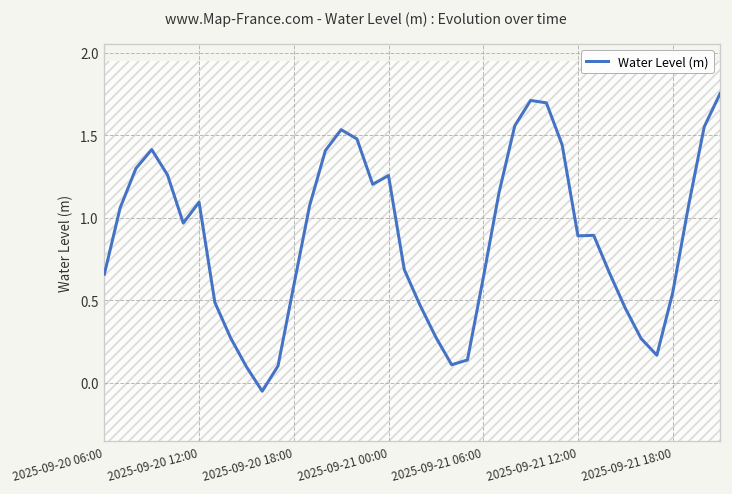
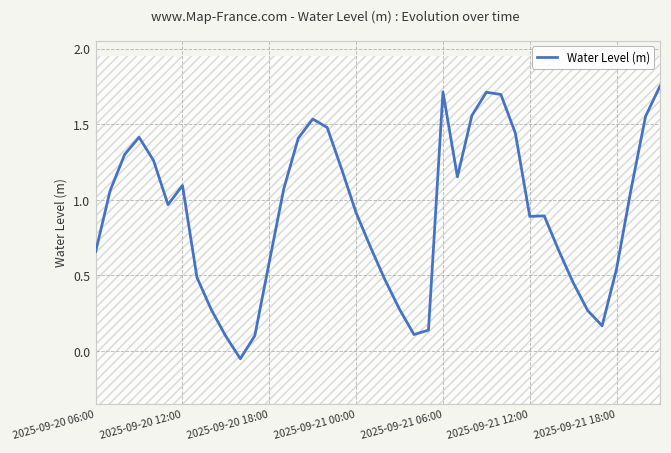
  {
    "Water Level (m)": {
      "2025-09-20 06:00": 0.66,
      "2025-09-20 12:00": 1.10,
      "2025-09-20 18:00": 0.59,
-     "2025-09-21 00:00": 1.26,
-     "2025-09-21 06:00": 0.63,
+     "2025-09-21 00:00": 0.91,
+     "2025-09-21 06:00": 1.71,
      "2025-09-21 12:00": 0.89,
      "2025-09-21 18:00": 0.54
    }
  }
